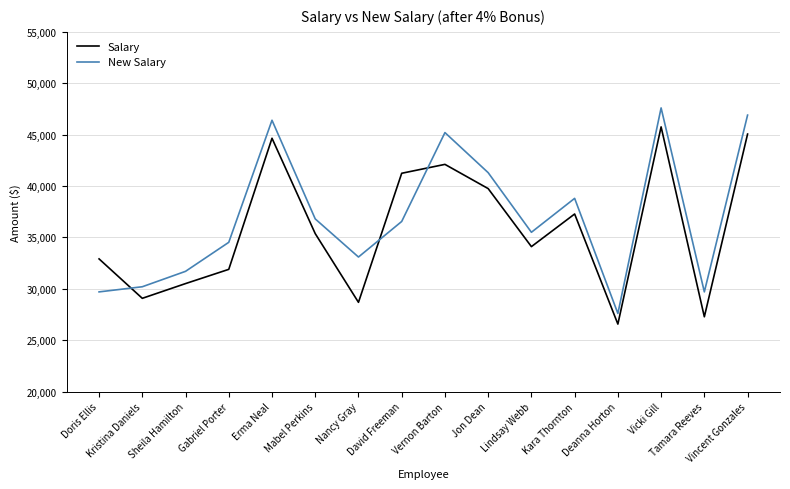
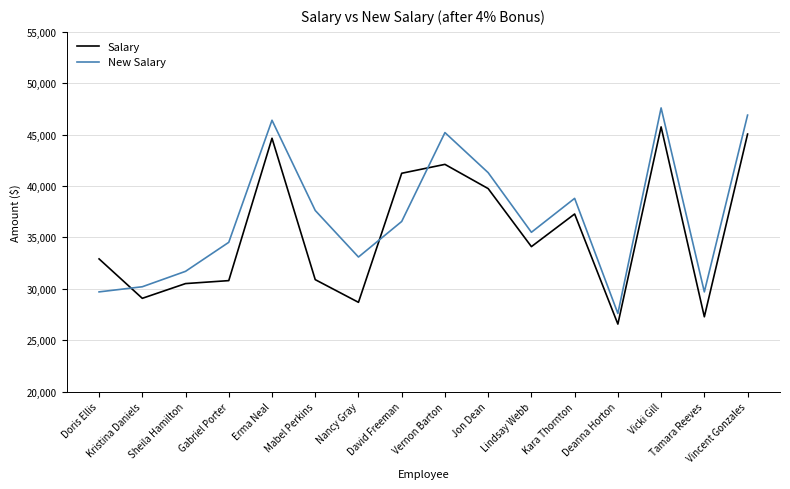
  {
    "Salary": {
      "Doris Ellis": "32,900",
      "Kristina Daniels": "29,100",
      "Sheila Hamilton": "30,500",
-     "Gabriel Porter": "31,900",
+     "Gabriel Porter": "30,800",
      "Erma Neal": "44,600",
-     "Mabel Perkins": "35,400",
+     "Mabel Perkins": "30,900",
      "Nancy Gray": "28,700",
      "David Freeman": "41,200",
      "Vernon Barton": "42,100",
      "Jon Dean": "39,800",
      "Lindsay Webb": "34,100",
      "Kara Thornton": "37,300",
      "Deanna Horton": "26,600",
      "Vicki Gill": "45,800",
      "Tamara Reeves": "27,300",
      "Vincent Gonzales": "45,100"
    },
    "New Salary": {
      "Doris Ellis": "29,700",
      "Kristina Daniels": "30,200",
      "Sheila Hamilton": "31,700",
      "Gabriel Porter": "34,500",
      "Erma Neal": "46,400",
-     "Mabel Perkins": "36,800",
+     "Mabel Perkins": "37,600",
      "Nancy Gray": "33,100",
      "David Freeman": "36,600",
      "Vernon Barton": "45,200",
      "Jon Dean": "41,300",
      "Lindsay Webb": "35,500",
      "Kara Thornton": "38,800",
      "Deanna Horton": "27,600",
      "Vicki Gill": "47,600",
      "Tamara Reeves": "29,700",
      "Vincent Gonzales": "46,900"
    }
  }
